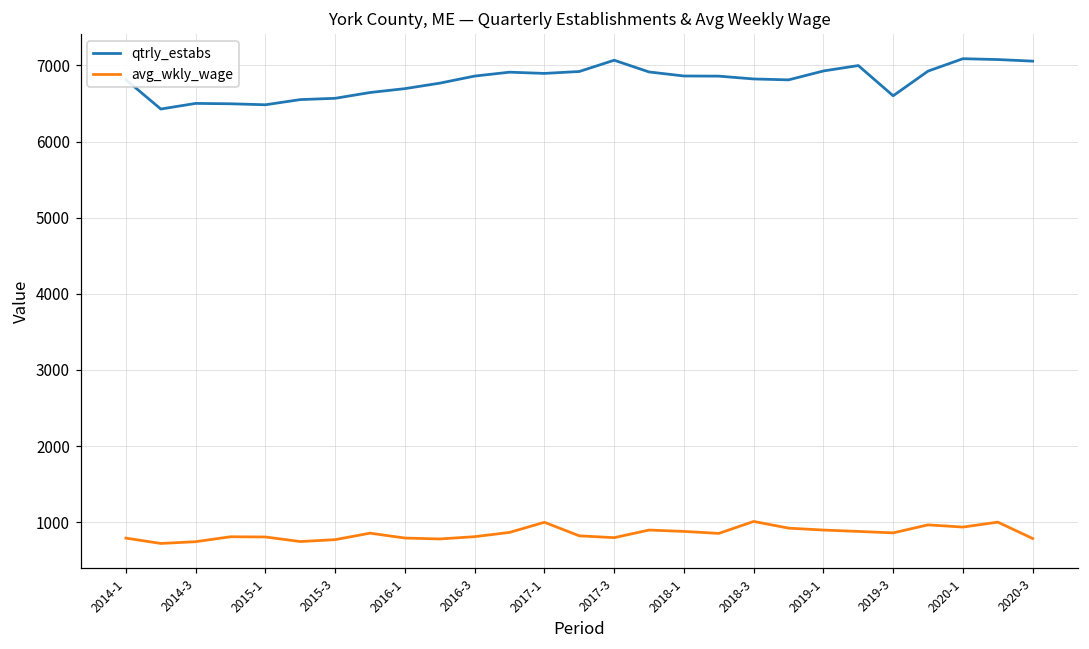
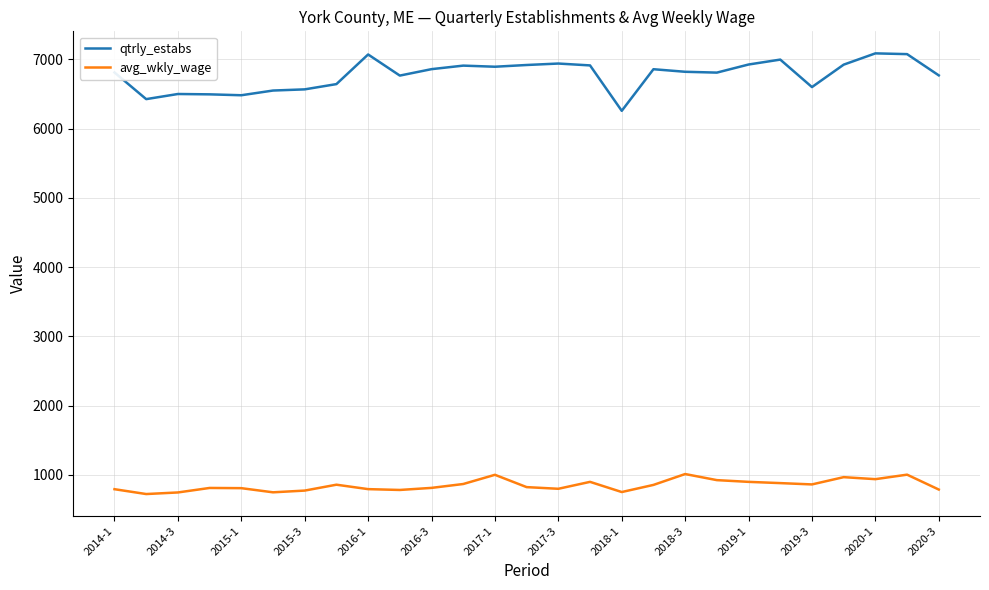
  {
    "qtrly_estabs": {
      "2014-3": 6500,
      "2015-1": 6500,
      "2015-3": 6600,
-     "2016-1": 6700,
+     "2016-1": 7100,
      "2016-3": 6900,
      "2017-1": 6900,
-     "2017-3": 7100,
-     "2018-1": 6900,
+     "2017-3": 6900,
+     "2018-1": 6300,
      "2018-3": 6800,
      "2019-1": 6900,
      "2019-3": 6600,
      "2020-1": 7100,
-     "2020-3": 7100
+     "2020-3": 6800
    },
    "avg_wkly_wage": {
      "2014-1": 800,
      "2014-3": 700,
      "2015-1": 800,
      "2015-3": 800,
      "2016-1": 800,
      "2016-3": 800,
      "2017-1": 1000,
      "2017-3": 800,
-     "2018-1": 900,
+     "2018-1": 800,
      "2018-3": 1000,
      "2019-1": 900,
      "2019-3": 900,
      "2020-1": 900,
      "2020-3": 800
    }
  }
